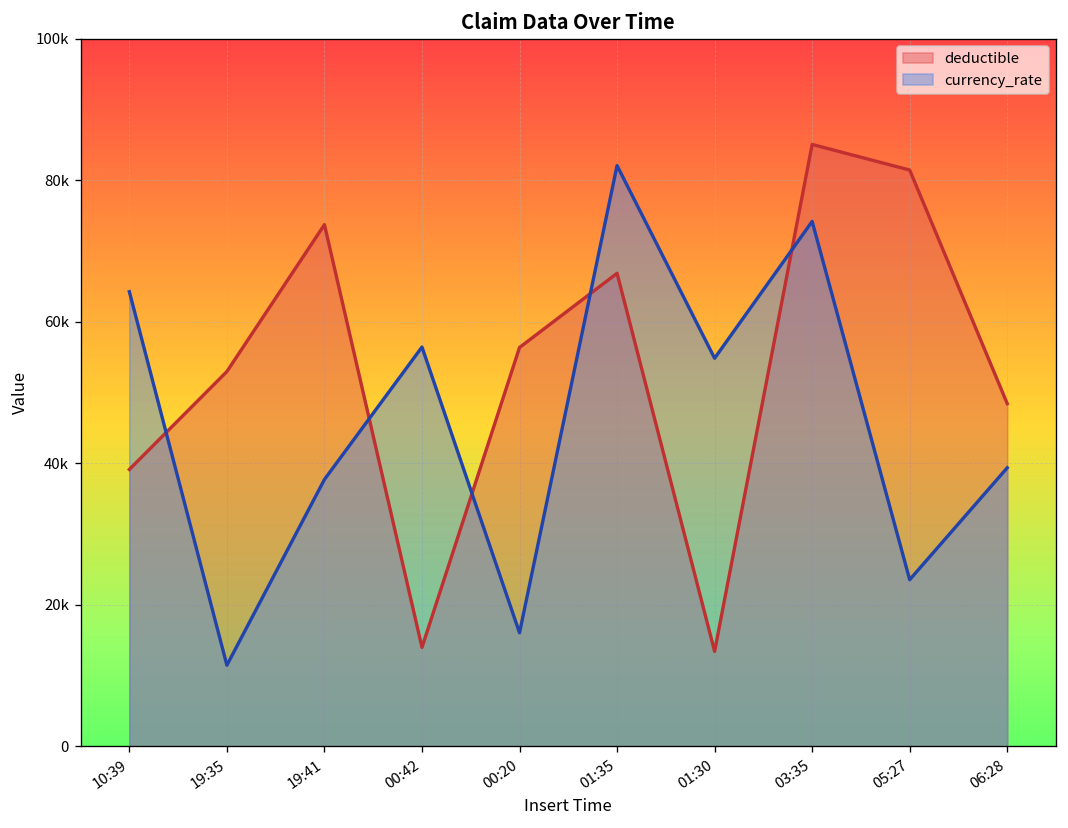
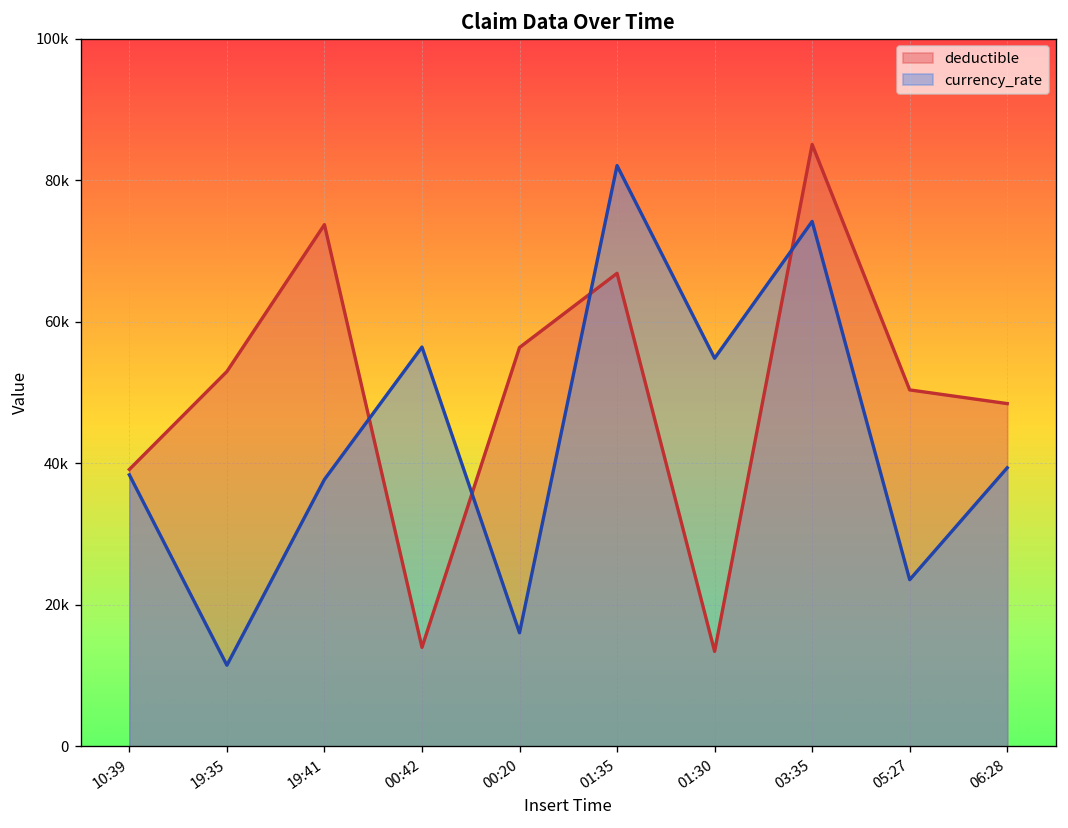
  {
    "deductible": {
      "10:39": 39000,
      "19:35": 53000,
      "19:41": 74000,
      "00:42": 14000,
      "00:20": 56000,
      "01:35": 67000,
      "01:30": 13000,
      "03:35": 85000,
-     "05:27": 81000,
+     "05:27": 50000,
      "06:28": 48000
    },
    "currency_rate": {
-     "10:39": 64000,
+     "10:39": 38000,
      "19:35": 11000,
      "19:41": 38000,
      "00:42": 56000,
      "00:20": 16000,
      "01:35": 82000,
      "01:30": 55000,
      "03:35": 74000,
      "05:27": 24000,
      "06:28": 39000
    }
  }
